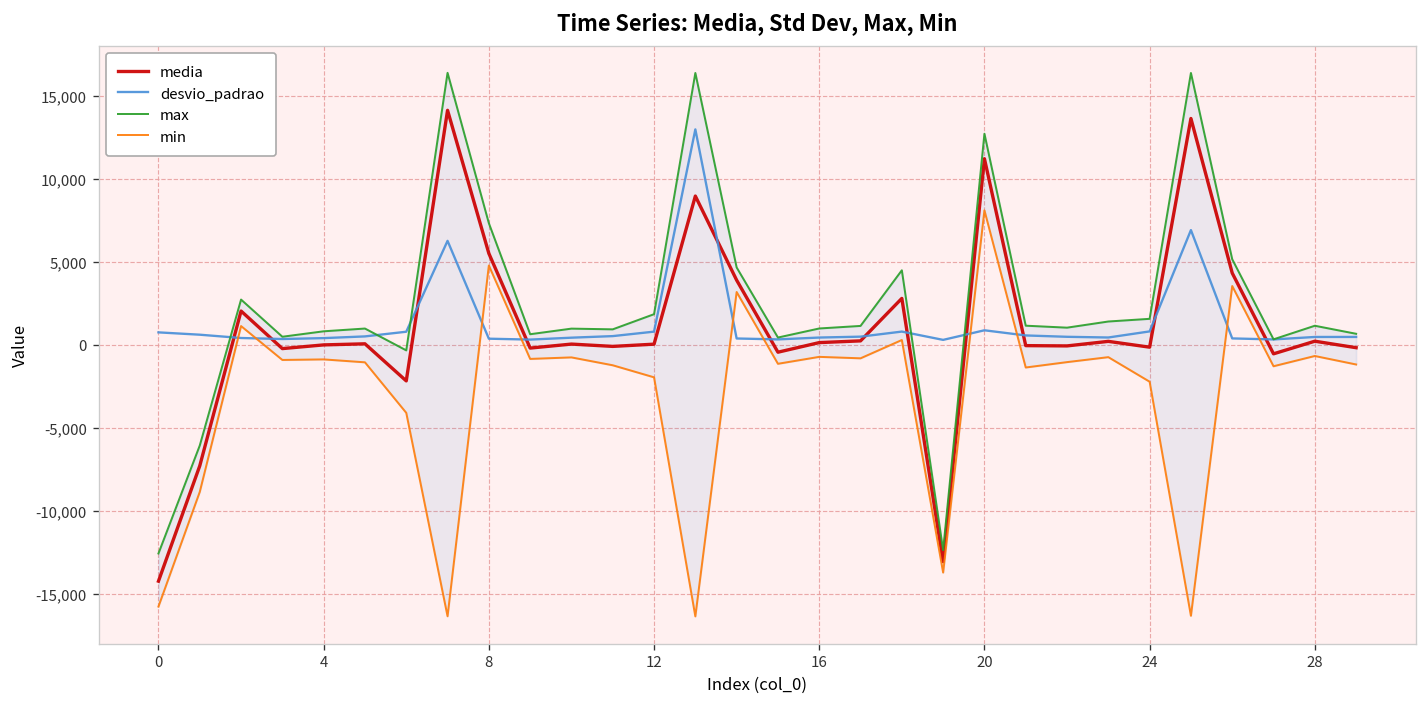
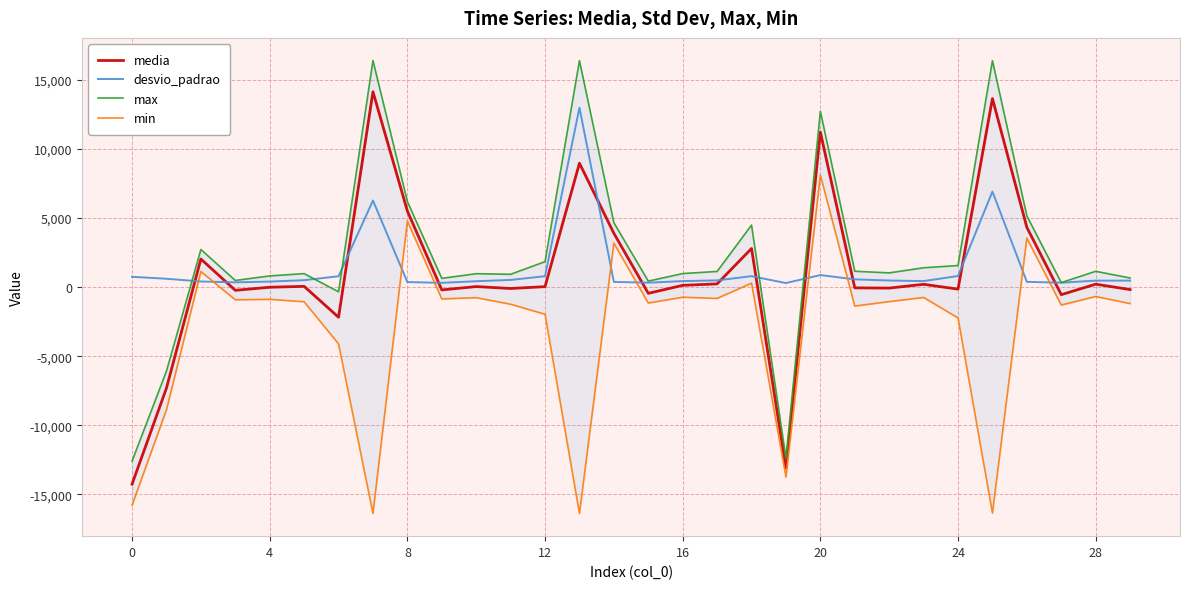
  {
    "media": {
      "0": "-14,300",
      "4": "0",
      "8": "5,500",
      "12": "0",
      "16": "100",
      "20": "11,200",
      "24": "-200",
      "28": "200"
    },
    "desvio_padrao": {
      "0": "700",
      "4": "400",
      "8": "400",
      "12": "800",
      "16": "400",
      "20": "900",
      "24": "800",
      "28": "500"
    },
    "max": {
      "0": "-12,600",
      "4": "800",
-     "8": "7,300",
+     "8": "6,200",
      "12": "1,800",
      "16": "1,000",
      "20": "12,700",
      "24": "1,600",
      "28": "1,100"
    },
    "min": {
      "0": "-15,800",
      "4": "-900",
      "8": "4,800",
      "12": "-2,000",
      "16": "-700",
      "20": "8,100",
      "24": "-2,200",
      "28": "-700"
    }
  }
